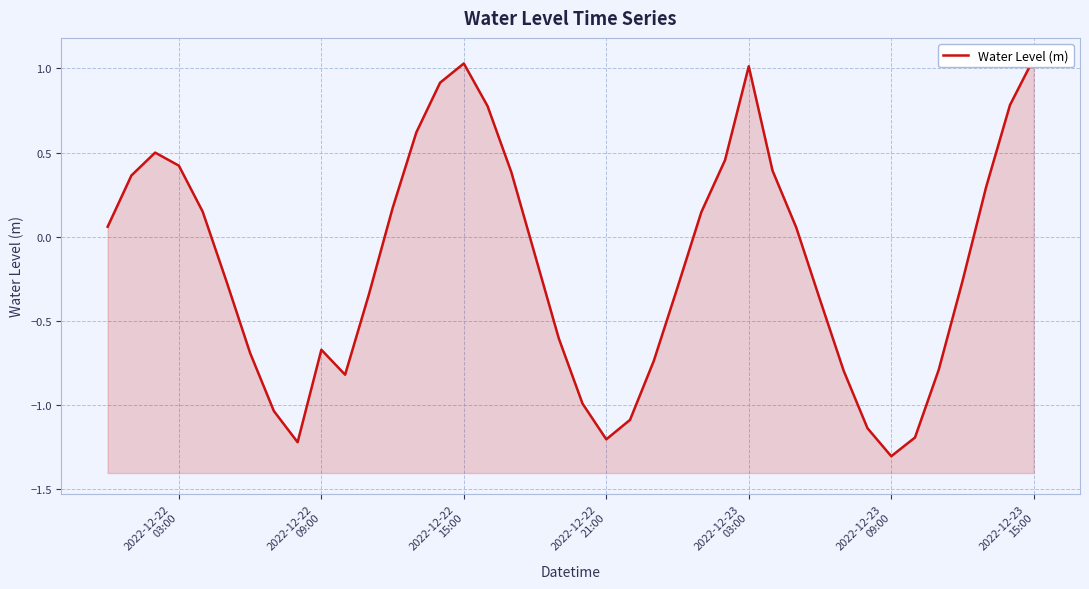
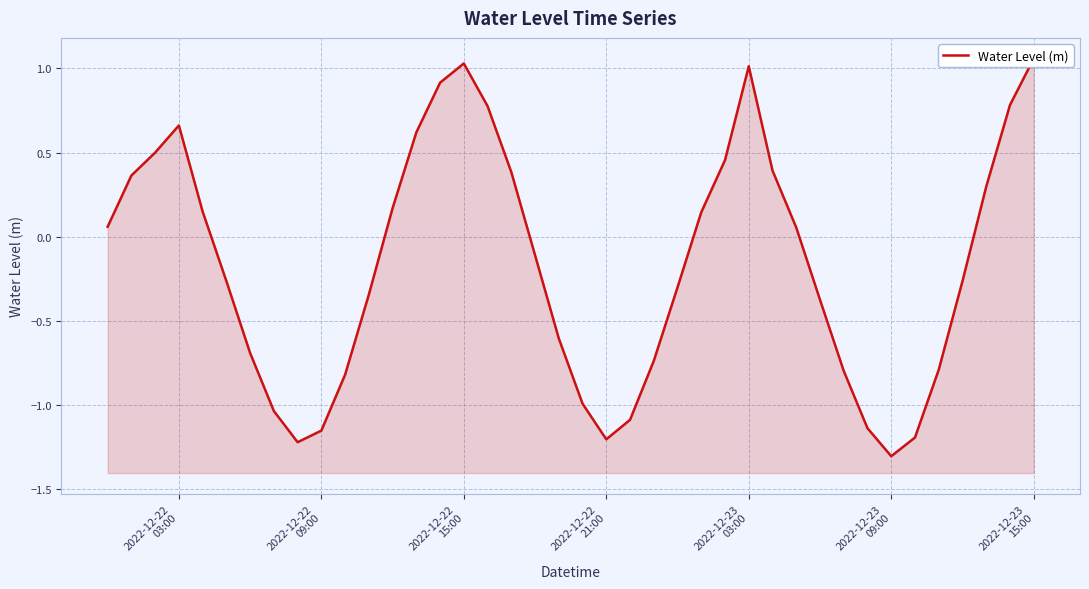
  {
-   "2022-12-22 03:00": 0.42,
-   "2022-12-22 09:00": -0.67,
+   "2022-12-22 03:00": 0.66,
+   "2022-12-22 09:00": -1.15,
    "2022-12-22 15:00": 1.03,
    "2022-12-22 21:00": -1.20,
    "2022-12-23 03:00": 1.01,
    "2022-12-23 09:00": -1.30
  }
